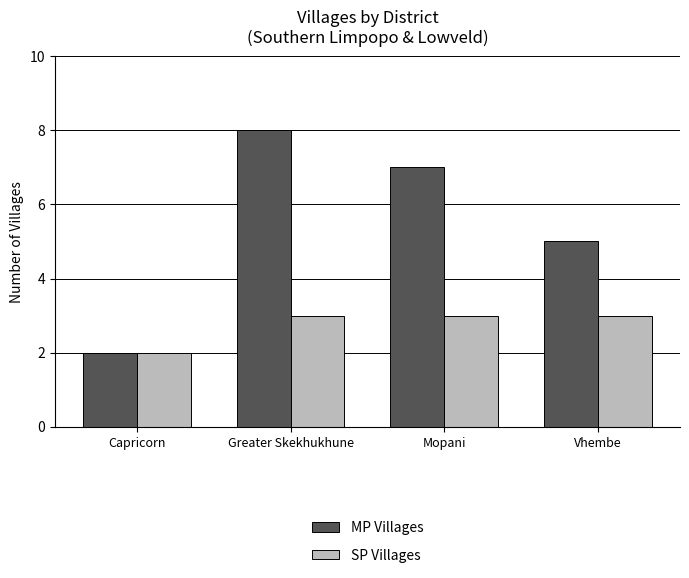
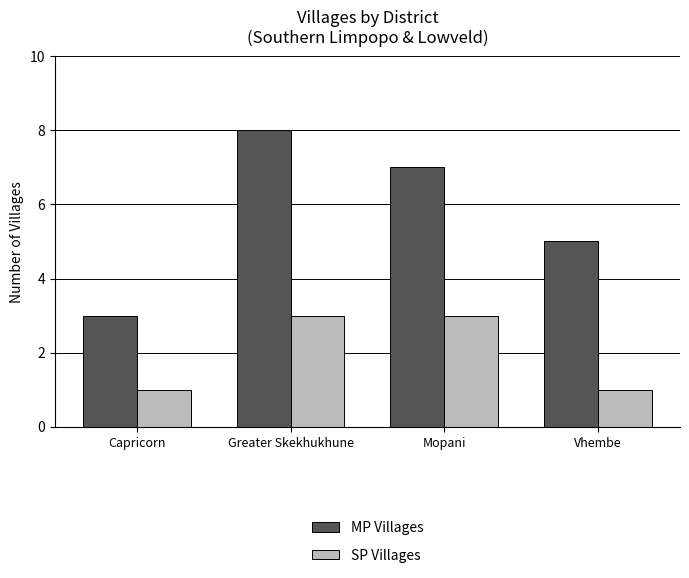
  {
    "MP Villages": {
-     "Capricorn": 2,
+     "Capricorn": 3,
      "Greater Skekhukhune": 8,
      "Mopani": 7,
      "Vhembe": 5
    },
    "SP Villages": {
-     "Capricorn": 2,
+     "Capricorn": 1,
      "Greater Skekhukhune": 3,
      "Mopani": 3,
-     "Vhembe": 3
+     "Vhembe": 1
    }
  }
